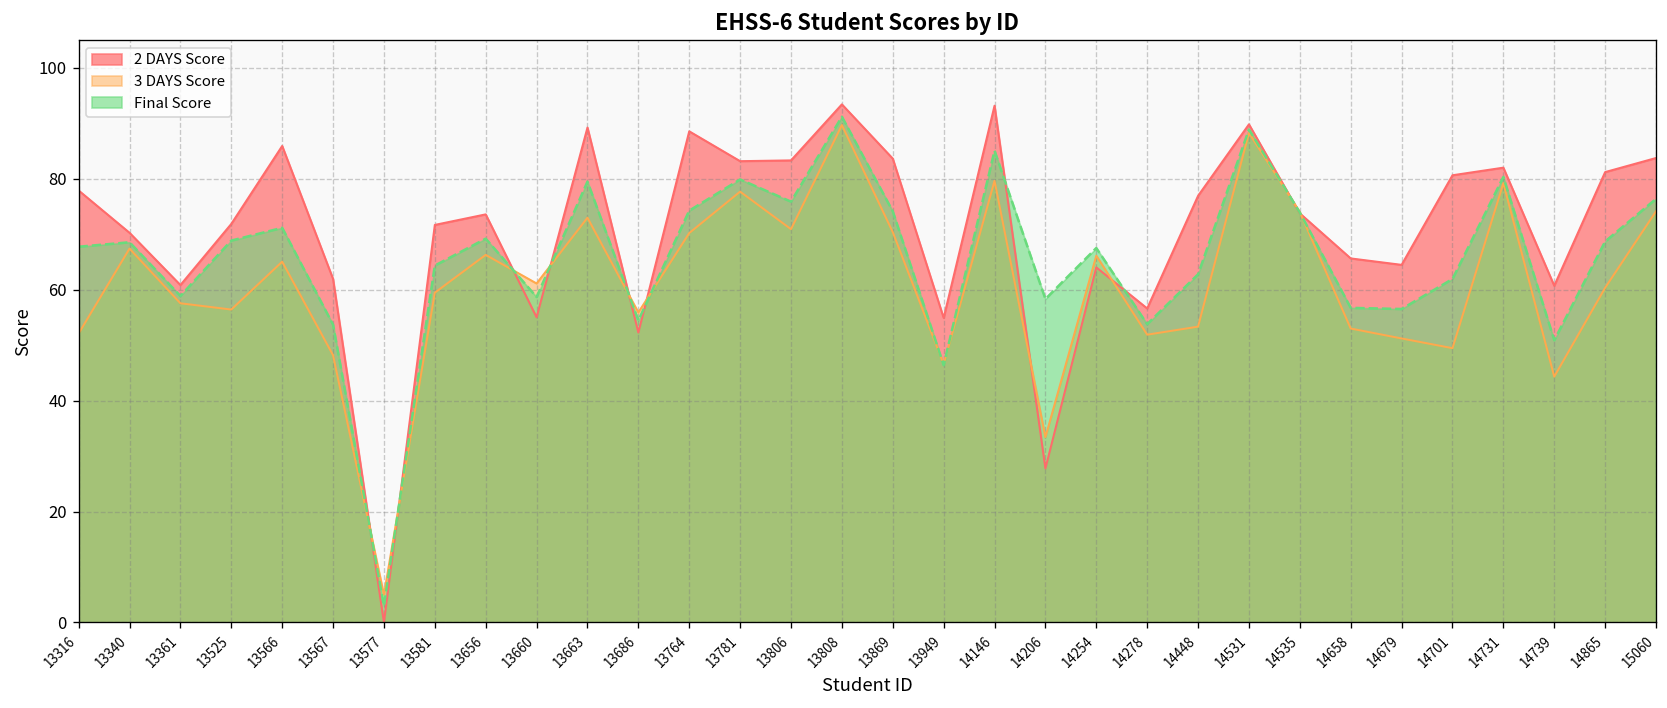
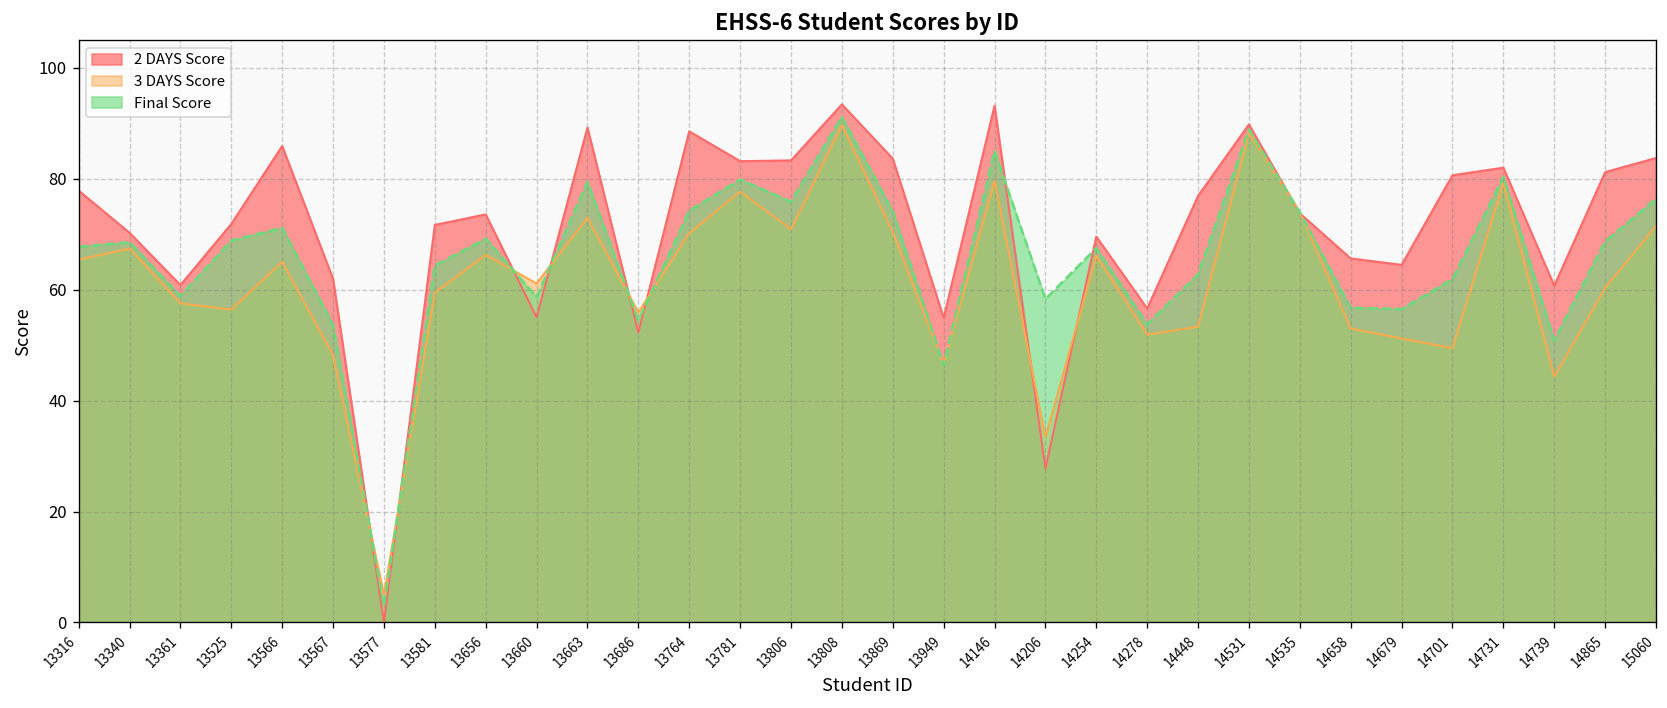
  {
    "2 DAYS Score": {
      "13316": 78,
      "13340": 70,
      "13361": 61,
      "13525": 72,
      "13566": 86,
      "13567": 62,
      "13577": 0,
      "13581": 72,
      "13656": 74,
      "13660": 55,
      "13663": 89,
      "13686": 52,
      "13764": 89,
      "13781": 83,
      "13806": 83,
      "13808": 93,
      "13869": 84,
      "13949": 55,
      "14146": 93,
      "14206": 28,
-     "14254": 64,
+     "14254": 70,
      "14278": 57,
      "14448": 77,
      "14531": 90,
      "14658": 66,
      "14679": 64,
      "14701": 81,
      "14731": 82,
      "14739": 61,
      "14865": 81,
      "15060": 84
    },
    "3 DAYS Score": {
-     "13316": 52,
+     "13316": 65,
      "13340": 67,
      "13361": 58,
      "13525": 56,
      "13566": 65,
      "13567": 48,
      "13577": 5,
      "13581": 59,
      "13656": 66,
      "13660": 61,
      "13663": 73,
      "13686": 56,
      "13764": 70,
      "13781": 78,
      "13806": 71,
      "13808": 90,
      "13869": 70,
      "14146": 80,
      "14206": 33,
      "14254": 66,
      "14278": 52,
      "14448": 53,
      "14531": 88,
      "14658": 53,
      "14679": 51,
      "14701": 49,
      "14731": 79,
      "14739": 44,
      "14865": 60,
-     "15060": 74
+     "15060": 71
    },
    "Final Score": {
      "13316": 68,
      "13340": 69,
      "13361": 59,
      "13525": 69,
      "13566": 71,
      "13567": 54,
      "13577": 3,
      "13581": 64,
      "13656": 69,
      "13660": 59,
      "13663": 79,
      "13686": 54,
      "13764": 74,
      "13781": 80,
      "13806": 76,
      "13808": 91,
      "13869": 74,
      "14146": 85,
      "14206": 58,
      "14254": 68,
      "14278": 54,
      "14448": 63,
      "14531": 89,
      "14658": 57,
      "14679": 57,
      "14701": 62,
      "14731": 80,
      "14739": 51,
      "14865": 69,
      "15060": 76
    }
  }
